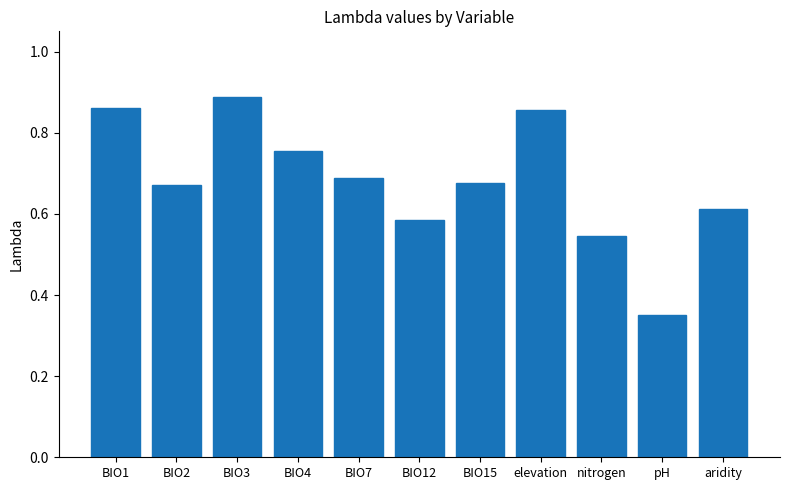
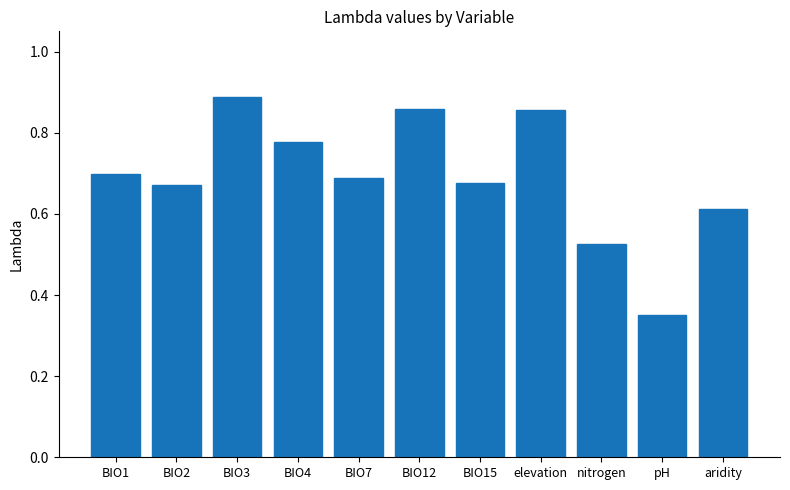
  {
-   "BIO1": 0.86,
+   "BIO1": 0.70,
    "BIO2": 0.67,
    "BIO3": 0.89,
-   "BIO4": 0.76,
+   "BIO4": 0.78,
    "BIO7": 0.69,
-   "BIO12": 0.59,
+   "BIO12": 0.86,
    "BIO15": 0.68,
    "elevation": 0.86,
-   "nitrogen": 0.55,
+   "nitrogen": 0.53,
    "pH": 0.35,
    "aridity": 0.61
  }
